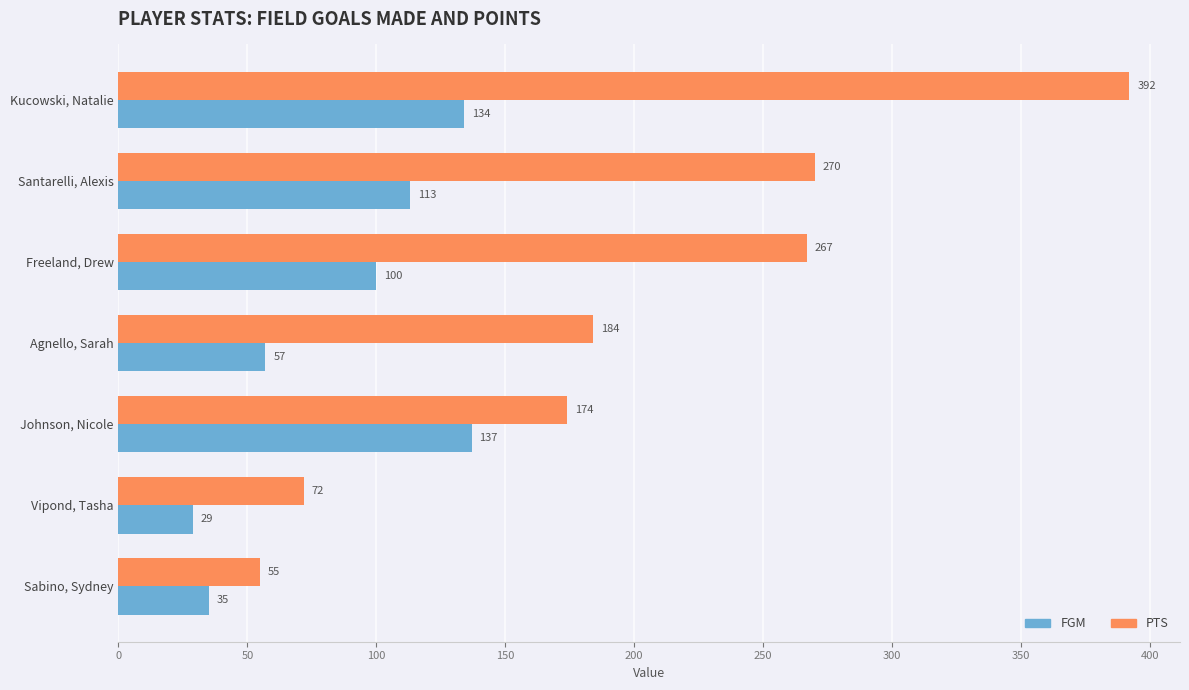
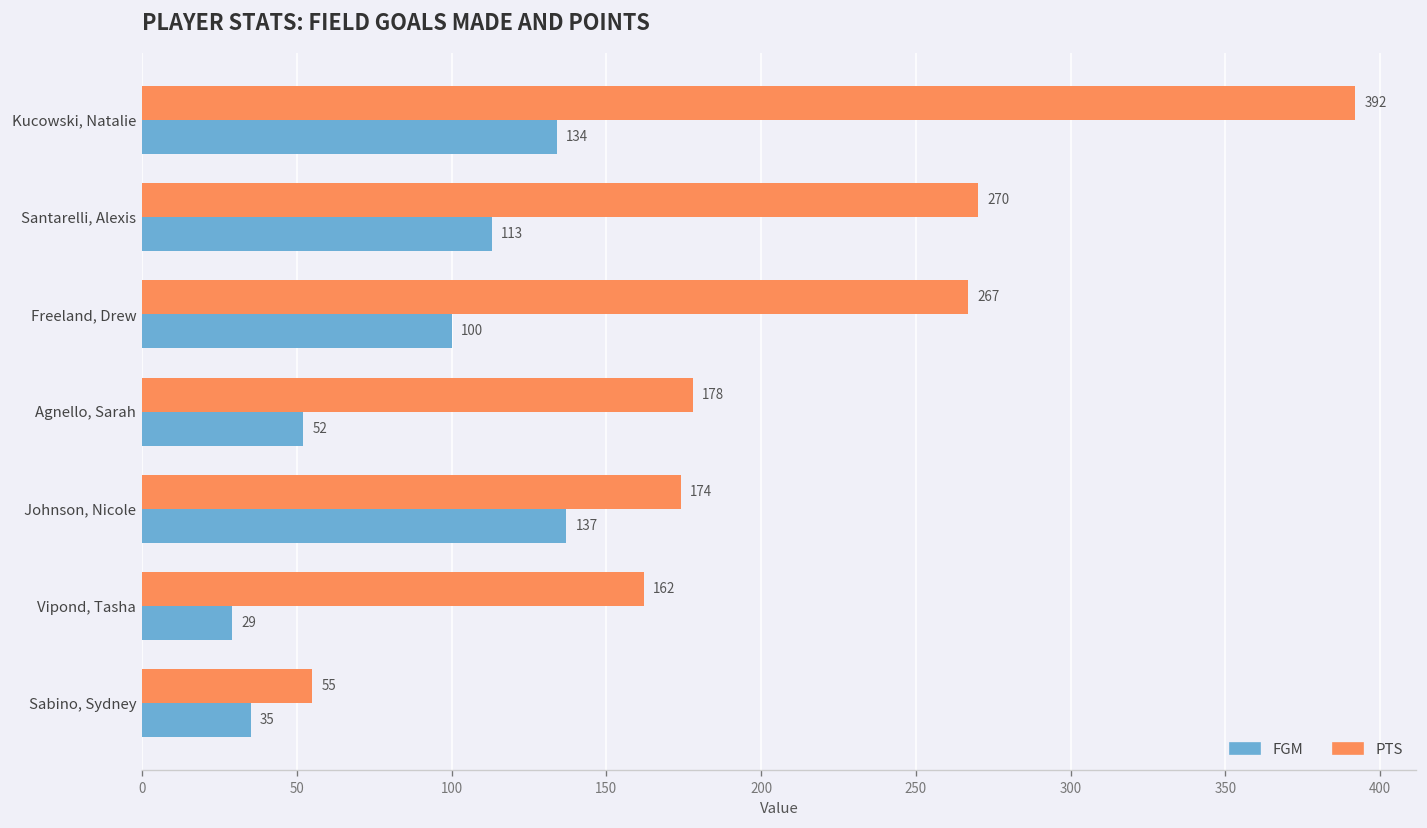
  {
    "FGM": {
      "Kucowski, Natalie": 134,
      "Santarelli, Alexis": 113,
      "Freeland, Drew": 100,
-     "Agnello, Sarah": 57,
+     "Agnello, Sarah": 52,
      "Johnson, Nicole": 137,
      "Vipond, Tasha": 29,
      "Sabino, Sydney": 35
    },
    "PTS": {
      "Kucowski, Natalie": 392,
      "Santarelli, Alexis": 270,
      "Freeland, Drew": 267,
-     "Agnello, Sarah": 184,
+     "Agnello, Sarah": 178,
      "Johnson, Nicole": 174,
-     "Vipond, Tasha": 72,
+     "Vipond, Tasha": 162,
      "Sabino, Sydney": 55
    }
  }
